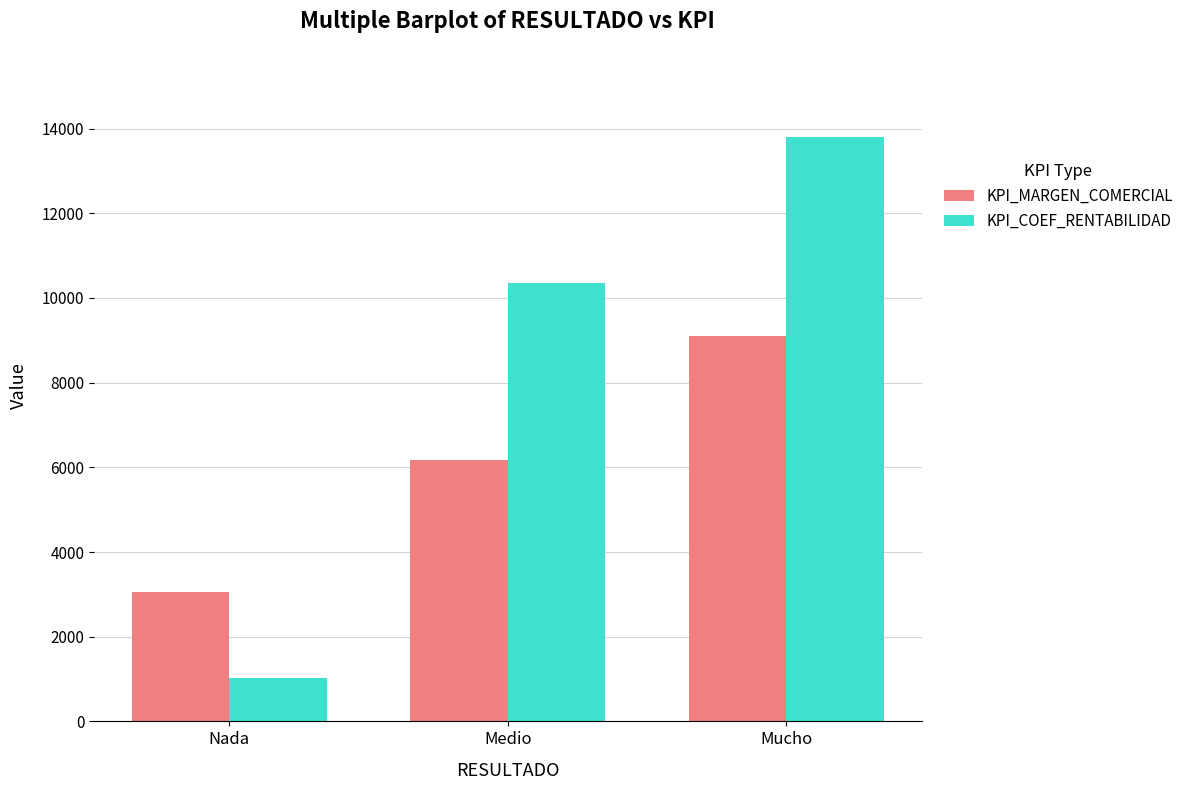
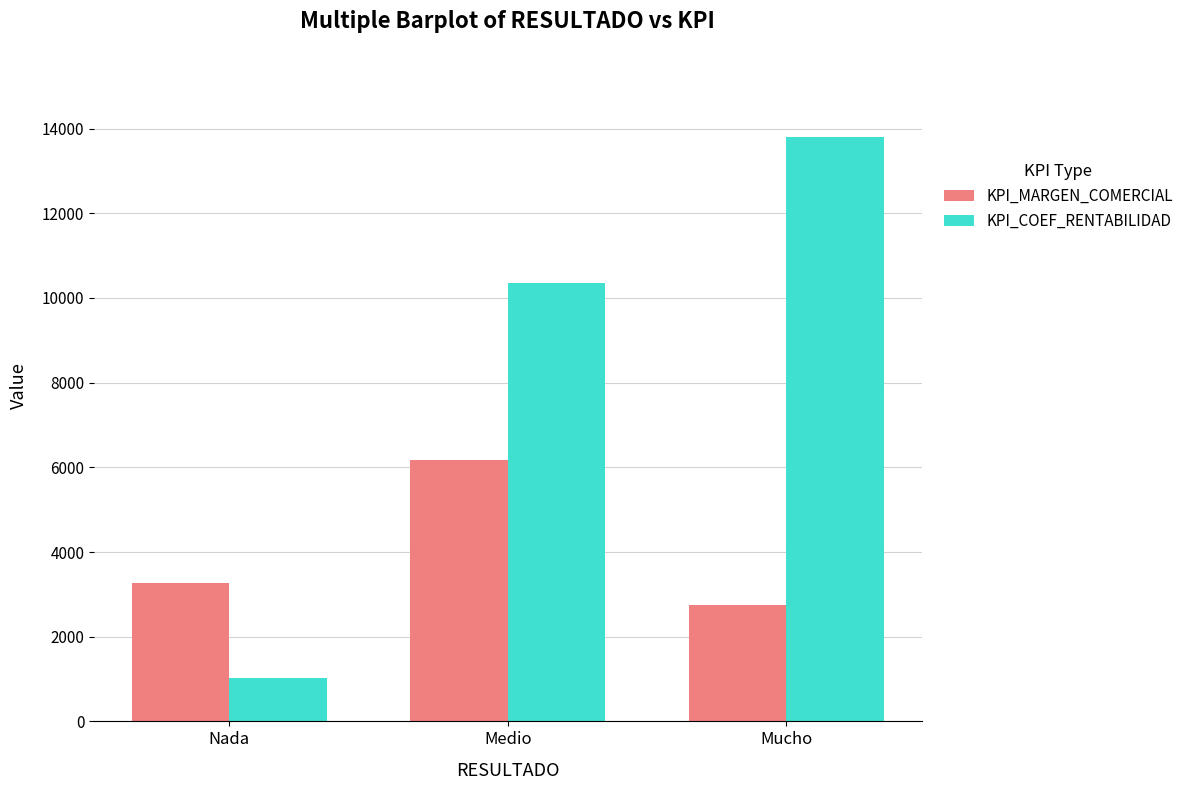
  {
    "KPI_MARGEN_COMERCIAL": {
-     "Nada": 3000,
+     "Nada": 3300,
      "Medio": 6200,
-     "Mucho": 9100
+     "Mucho": 2700
    },
    "KPI_COEF_RENTABILIDAD": {
      "Nada": 1000,
      "Medio": 10300,
      "Mucho": 13800
    }
  }
